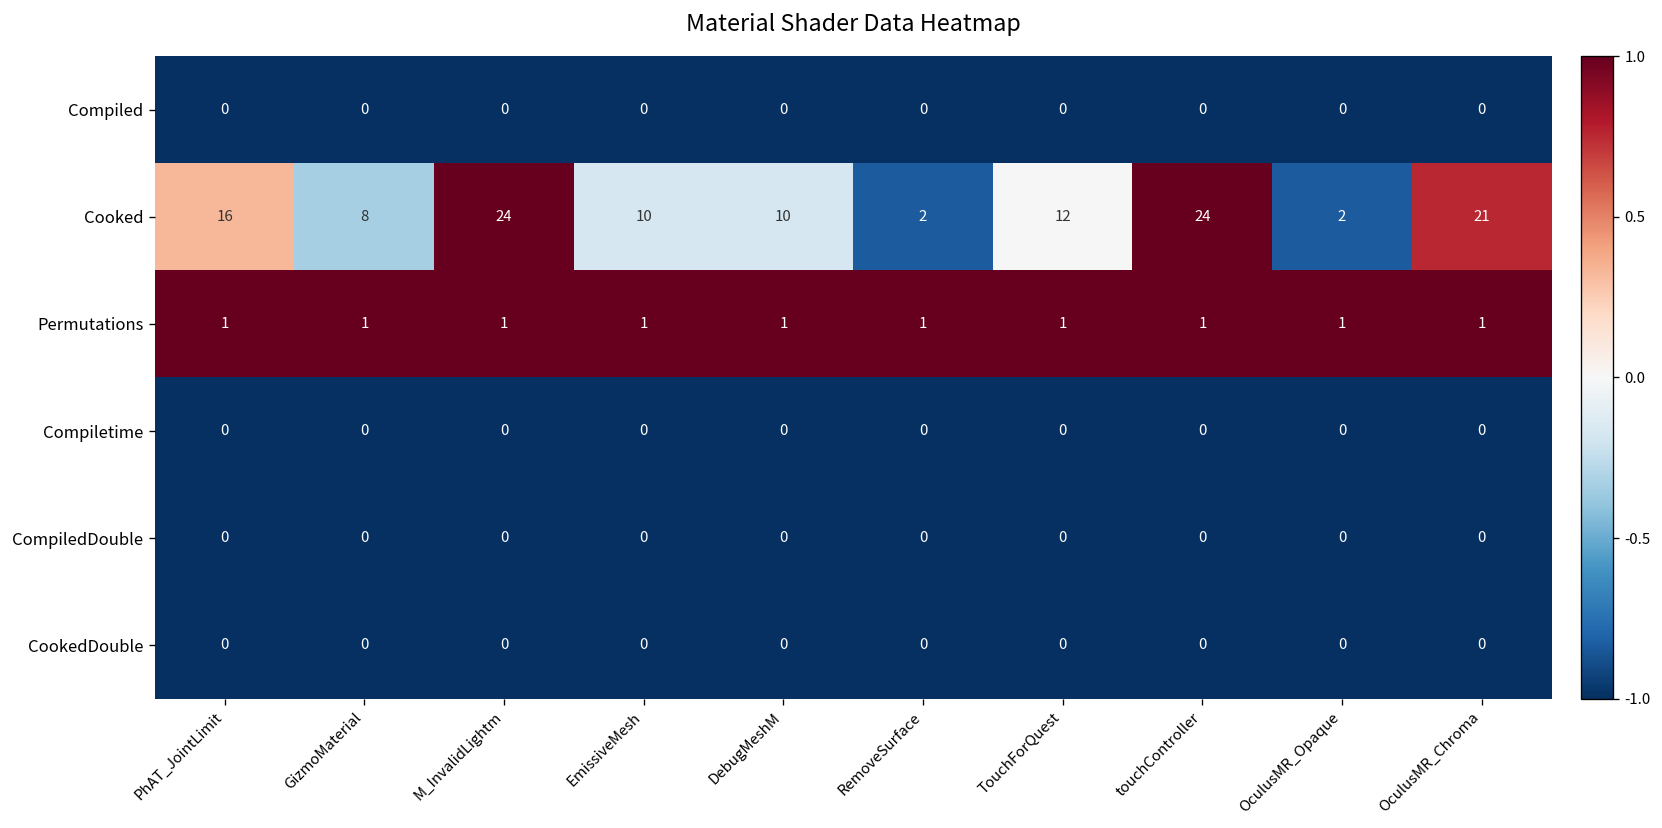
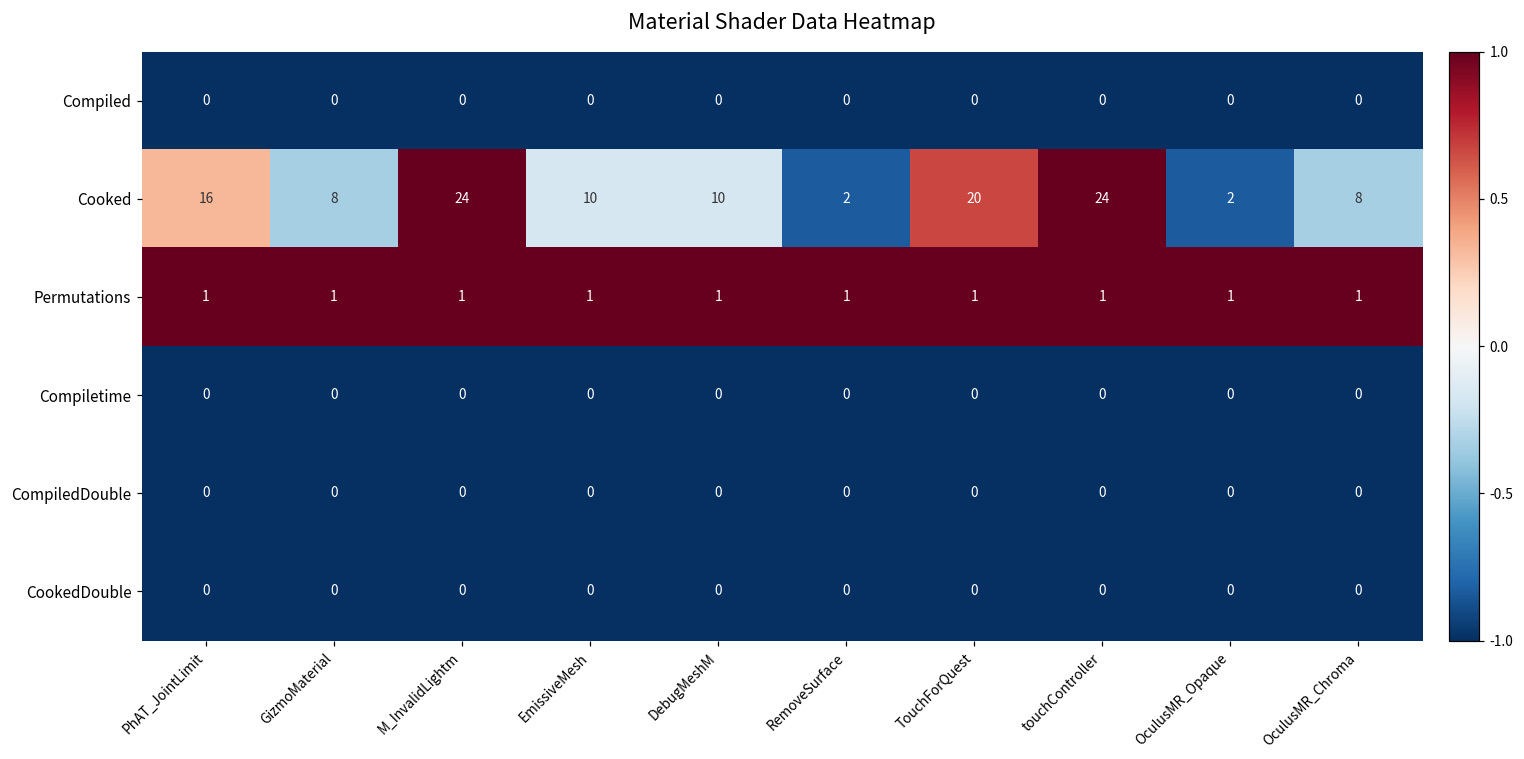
  {
    "Compiled": {
      "PhAT_JointLimit": 0,
      "GizmoMaterial": 0,
      "M_InvalidLightm": 0,
      "EmissiveMesh": 0,
      "DebugMeshM": 0,
      "RemoveSurface": 0,
      "TouchForQuest": 0,
      "touchController": 0,
      "OculusMR_Opaque": 0,
      "OculusMR_Chroma": 0
    },
    "Cooked": {
      "PhAT_JointLimit": 16,
      "GizmoMaterial": 8,
      "M_InvalidLightm": 24,
      "EmissiveMesh": 10,
      "DebugMeshM": 10,
      "RemoveSurface": 2,
-     "TouchForQuest": 12,
+     "TouchForQuest": 20,
      "touchController": 24,
      "OculusMR_Opaque": 2,
-     "OculusMR_Chroma": 21
+     "OculusMR_Chroma": 8
    },
    "Permutations": {
      "PhAT_JointLimit": 1,
      "GizmoMaterial": 1,
      "M_InvalidLightm": 1,
      "EmissiveMesh": 1,
      "DebugMeshM": 1,
      "RemoveSurface": 1,
      "TouchForQuest": 1,
      "touchController": 1,
      "OculusMR_Opaque": 1,
      "OculusMR_Chroma": 1
    },
    "Compiletime": {
      "PhAT_JointLimit": 0,
      "GizmoMaterial": 0,
      "M_InvalidLightm": 0,
      "EmissiveMesh": 0,
      "DebugMeshM": 0,
      "RemoveSurface": 0,
      "TouchForQuest": 0,
      "touchController": 0,
      "OculusMR_Opaque": 0,
      "OculusMR_Chroma": 0
    },
    "CompiledDouble": {
      "PhAT_JointLimit": 0,
      "GizmoMaterial": 0,
      "M_InvalidLightm": 0,
      "EmissiveMesh": 0,
      "DebugMeshM": 0,
      "RemoveSurface": 0,
      "TouchForQuest": 0,
      "touchController": 0,
      "OculusMR_Opaque": 0,
      "OculusMR_Chroma": 0
    },
    "CookedDouble": {
      "PhAT_JointLimit": 0,
      "GizmoMaterial": 0,
      "M_InvalidLightm": 0,
      "EmissiveMesh": 0,
      "DebugMeshM": 0,
      "RemoveSurface": 0,
      "TouchForQuest": 0,
      "touchController": 0,
      "OculusMR_Opaque": 0,
      "OculusMR_Chroma": 0
    }
  }
